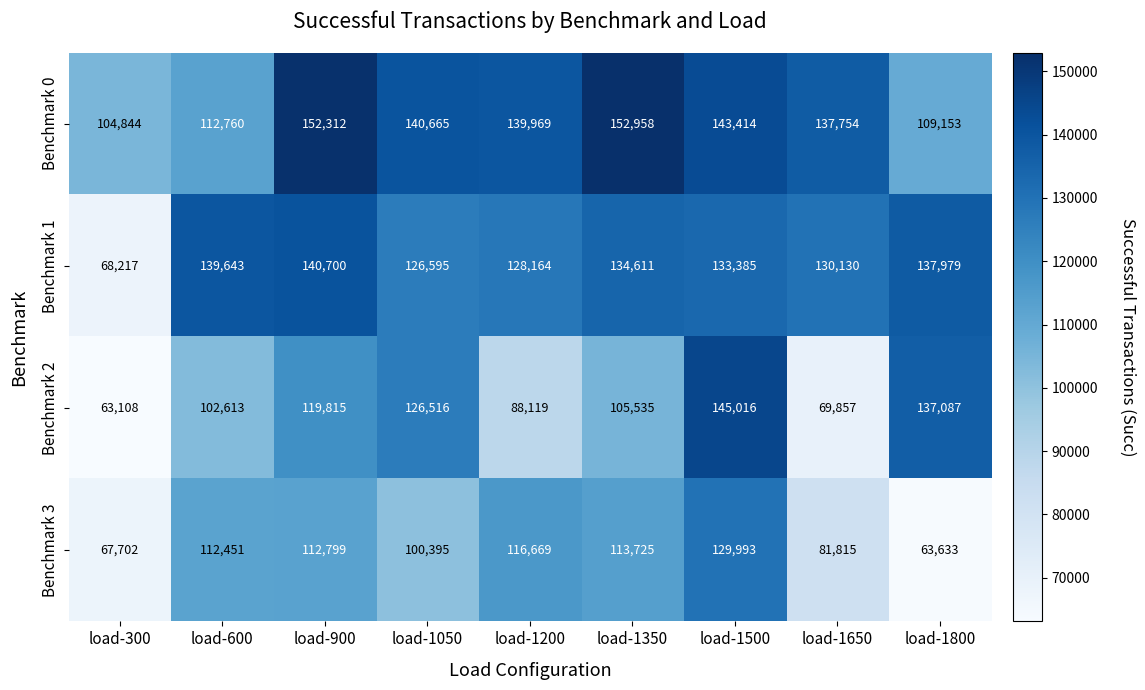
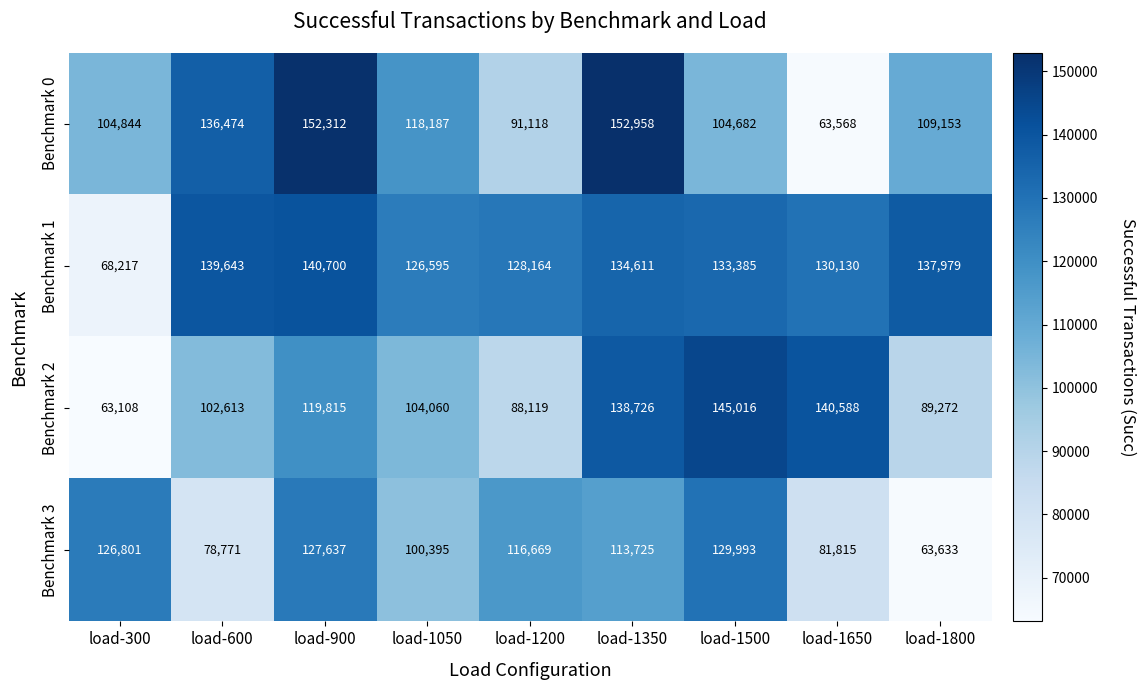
  {
    "Benchmark 0": {
      "load-300": "104,844",
-     "load-600": "112,760",
+     "load-600": "136,474",
      "load-900": "152,312",
-     "load-1050": "140,665",
-     "load-1200": "139,969",
+     "load-1050": "118,187",
+     "load-1200": "91,118",
      "load-1350": "152,958",
-     "load-1500": "143,414",
-     "load-1650": "137,754",
+     "load-1500": "104,682",
+     "load-1650": "63,568",
      "load-1800": "109,153"
    },
    "Benchmark 1": {
      "load-300": "68,217",
      "load-600": "139,643",
      "load-900": "140,700",
      "load-1050": "126,595",
      "load-1200": "128,164",
      "load-1350": "134,611",
      "load-1500": "133,385",
      "load-1650": "130,130",
      "load-1800": "137,979"
    },
    "Benchmark 2": {
      "load-300": "63,108",
      "load-600": "102,613",
      "load-900": "119,815",
-     "load-1050": "126,516",
+     "load-1050": "104,060",
      "load-1200": "88,119",
-     "load-1350": "105,535",
+     "load-1350": "138,726",
      "load-1500": "145,016",
-     "load-1650": "69,857",
-     "load-1800": "137,087"
+     "load-1650": "140,588",
+     "load-1800": "89,272"
    },
    "Benchmark 3": {
-     "load-300": "67,702",
-     "load-600": "112,451",
-     "load-900": "112,799",
+     "load-300": "126,801",
+     "load-600": "78,771",
+     "load-900": "127,637",
      "load-1050": "100,395",
      "load-1200": "116,669",
      "load-1350": "113,725",
      "load-1500": "129,993",
      "load-1650": "81,815",
      "load-1800": "63,633"
    }
  }
